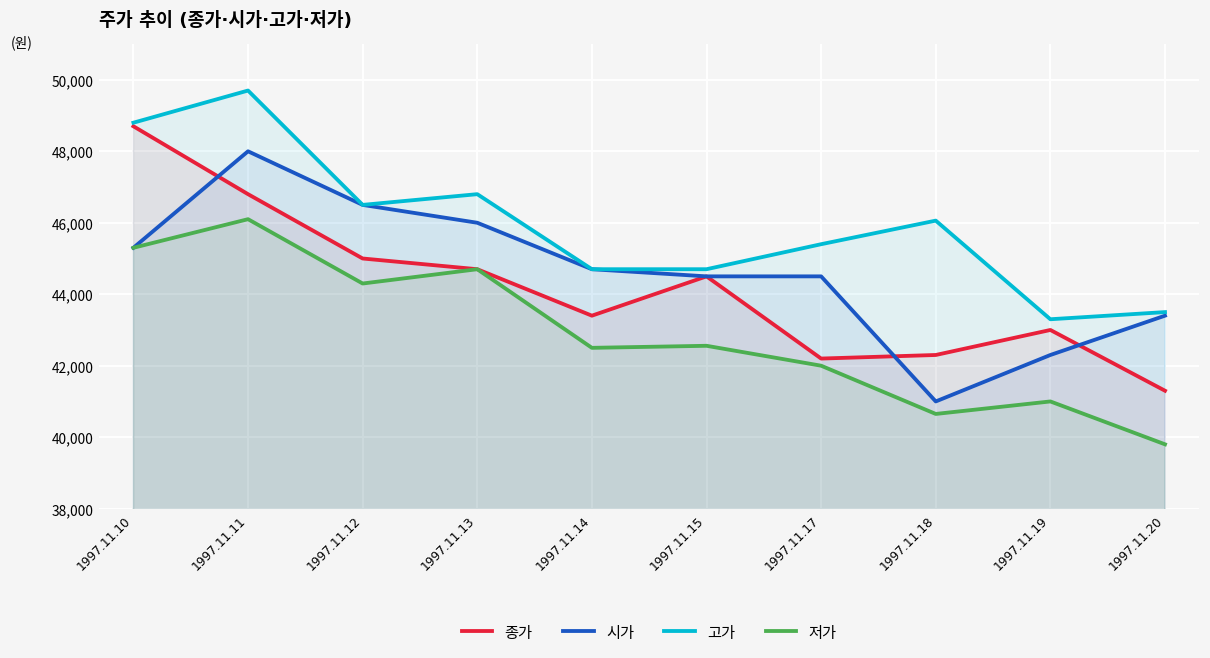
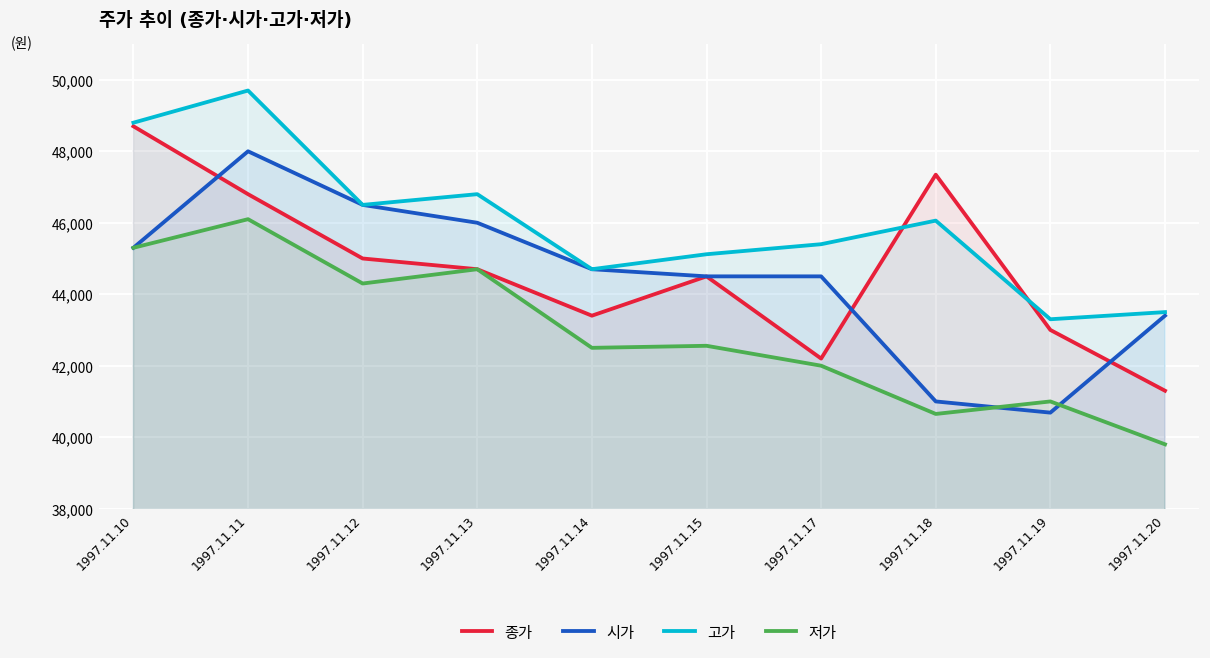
  {
    "종가": {
      "1997.11.10": "48,700",
      "1997.11.11": "46,800",
      "1997.11.12": "45,000",
      "1997.11.14": "43,400",
      "1997.11.17": "42,200",
-     "1997.11.18": "42,300",
+     "1997.11.18": "47,300",
      "1997.11.19": "43,000",
      "1997.11.20": "41,300"
    },
    "시가": {
      "1997.11.11": "48,000",
      "1997.11.13": "46,000",
      "1997.11.17": "44,500",
      "1997.11.18": "41,000",
-     "1997.11.19": "42,300",
+     "1997.11.19": "40,700",
      "1997.11.20": "43,400"
    },
    "고가": {
      "1997.11.10": "48,800",
      "1997.11.11": "49,700",
      "1997.11.13": "46,800",
-     "1997.11.15": "44,700",
+     "1997.11.15": "45,100",
      "1997.11.17": "45,400",
      "1997.11.18": "46,100",
      "1997.11.19": "43,300",
      "1997.11.20": "43,500"
    },
    "저가": {
      "1997.11.11": "46,100",
      "1997.11.12": "44,300",
      "1997.11.14": "42,500",
      "1997.11.15": "42,600",
      "1997.11.17": "42,000",
      "1997.11.18": "40,700",
      "1997.11.19": "41,000",
      "1997.11.20": "39,800"
    }
  }
